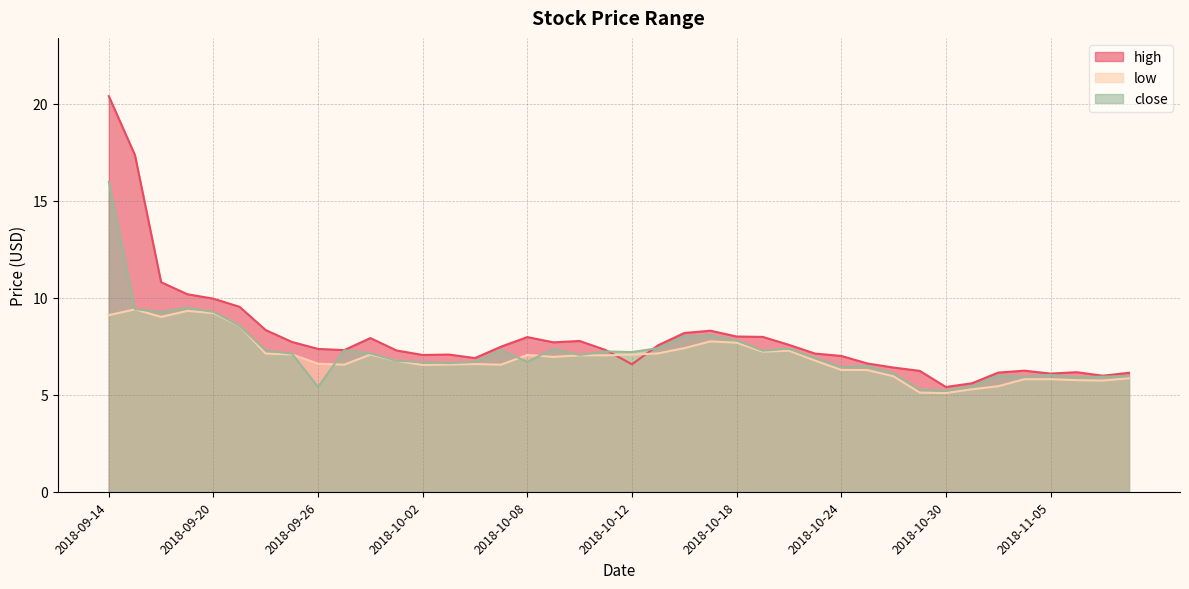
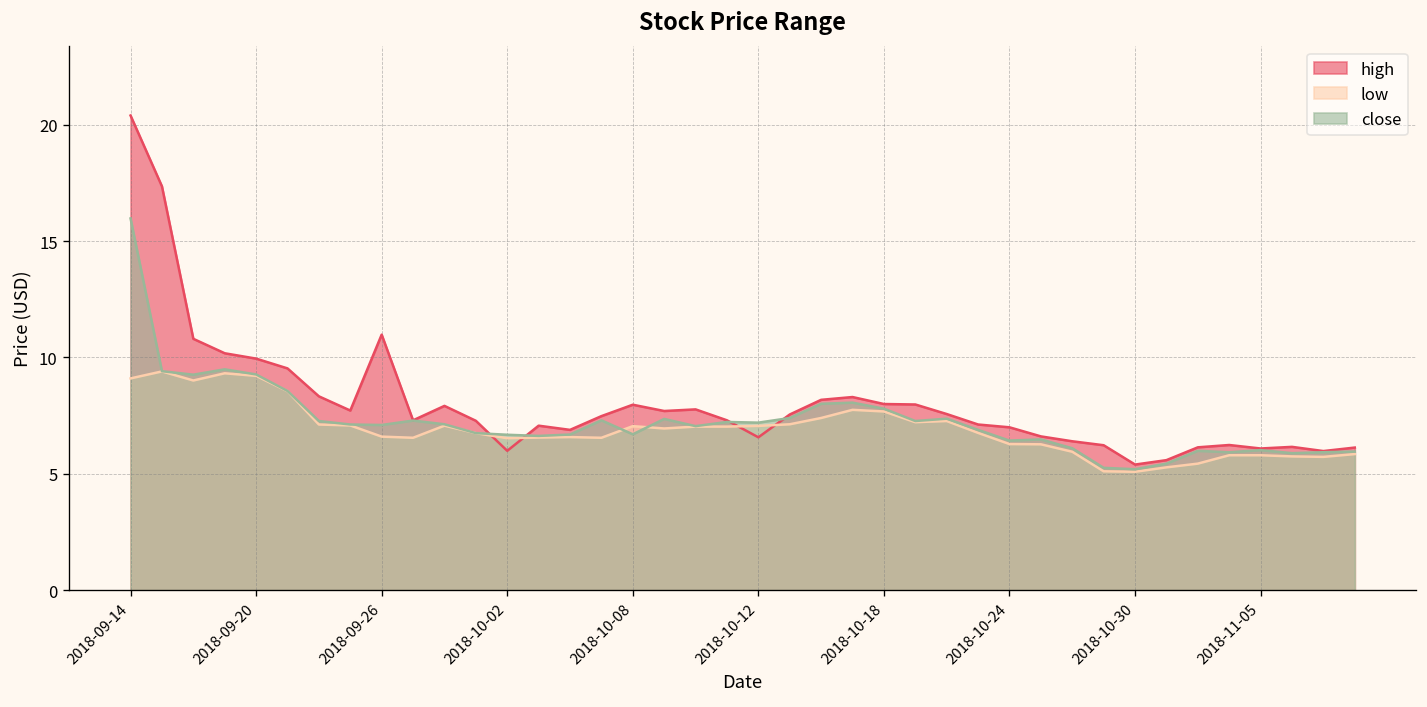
  {
    "high": {
      "2018-09-14": 20.4,
      "2018-09-20": 10.0,
-     "2018-09-26": 7.4,
-     "2018-10-02": 7.1,
+     "2018-09-26": 11.0,
+     "2018-10-02": 6.0,
      "2018-10-08": 8.0,
      "2018-10-12": 6.6,
      "2018-10-18": 8.0,
      "2018-10-24": 7.0,
      "2018-10-30": 5.4
    },
    "low": {
      "2018-09-14": 9.1,
      "2018-09-26": 6.6,
      "2018-10-02": 6.5,
      "2018-10-08": 7.1,
      "2018-10-12": 7.1,
      "2018-10-24": 6.3,
      "2018-11-05": 5.8
    },
    "close": {
      "2018-09-14": 16.0,
-     "2018-09-26": 5.4,
+     "2018-09-26": 7.1,
      "2018-10-02": 6.7,
      "2018-10-08": 6.7,
      "2018-10-12": 7.2,
      "2018-10-24": 6.4
    }
  }
